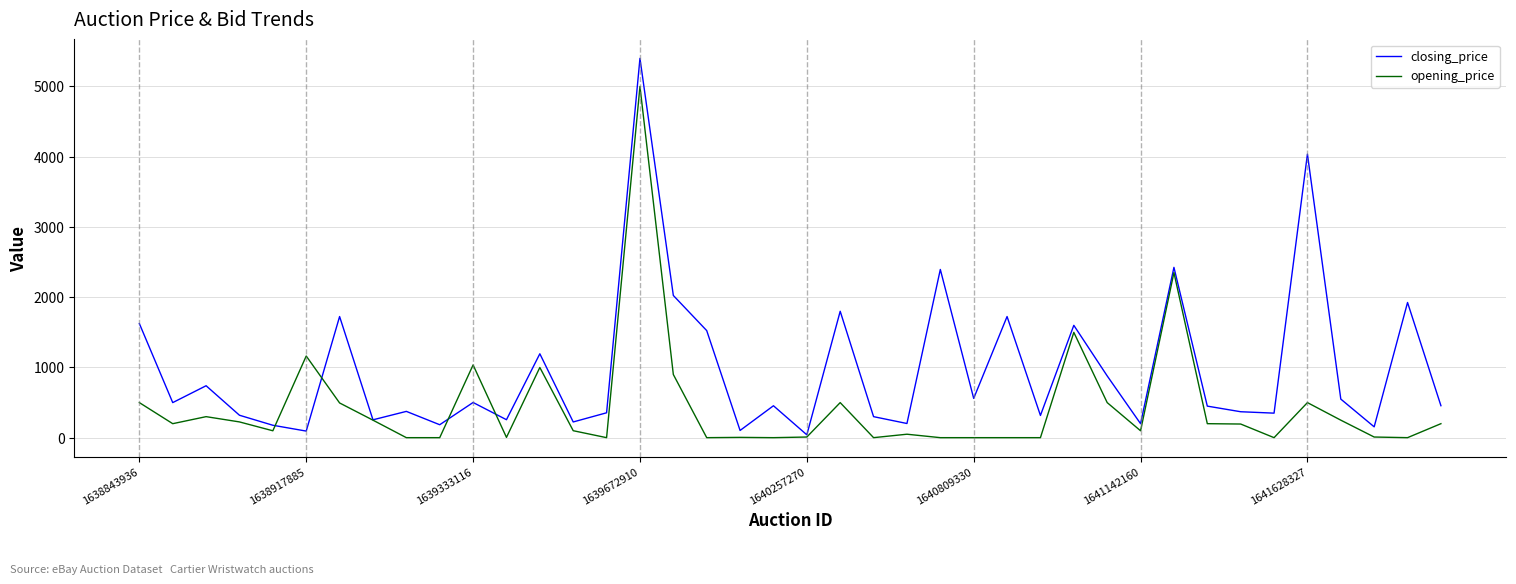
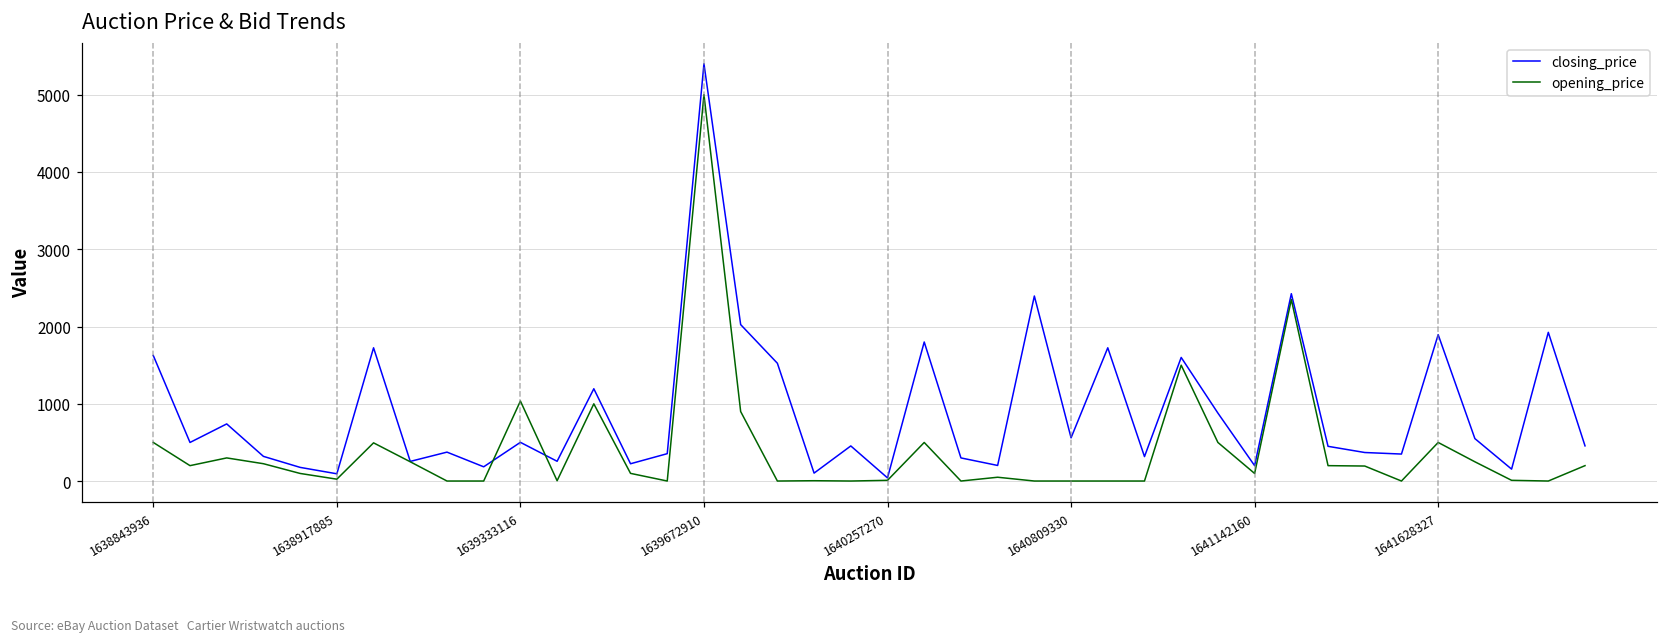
  {
    "closing_price": {
      "1638843936": 1600,
      "1638917885": 100,
      "1639333116": 500,
      "1639672910": 5400,
      "1640809330": 600,
      "1641142160": 200,
-     "1641628327": 4000
+     "1641628327": 1900
    },
    "opening_price": {
      "1638843936": 500,
-     "1638917885": 1200,
+     "1638917885": 0,
      "1639333116": 1000,
      "1639672910": 5000,
      "1640809330": 0,
      "1641142160": 100,
      "1641628327": 500
    }
  }
